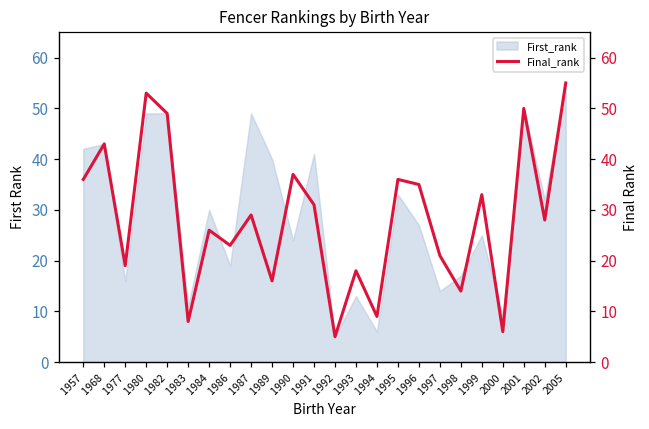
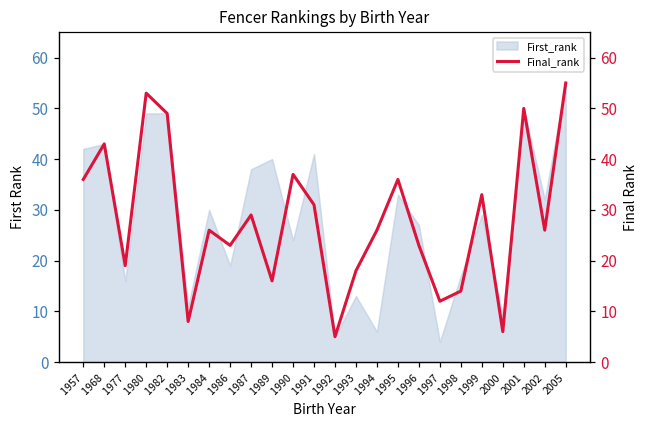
  {
    "First_rank": {
      "1957": 42,
      "1968": 43,
      "1977": 16,
      "1980": 49,
      "1982": 49,
      "1983": 11,
      "1984": 30,
      "1986": 19,
-     "1987": 49,
+     "1987": 38,
      "1989": 40,
      "1990": 24,
      "1991": 41,
      "1992": 5,
      "1993": 13,
      "1994": 6,
      "1995": 33,
      "1996": 27,
-     "1997": 14,
+     "1997": 4,
      "1998": 17,
-     "1999": 25,
+     "1999": 29,
      "2000": 9,
      "2001": 50,
      "2002": 32,
      "2005": 55
    },
    "Final_rank": {
      "1957": 36,
      "1968": 43,
      "1977": 19,
      "1980": 53,
      "1982": 49,
      "1983": 8,
      "1984": 26,
      "1986": 23,
      "1987": 29,
      "1989": 16,
      "1990": 37,
      "1991": 31,
      "1992": 5,
      "1993": 18,
-     "1994": 9,
+     "1994": 26,
      "1995": 36,
-     "1996": 35,
-     "1997": 21,
+     "1996": 23,
+     "1997": 12,
      "1998": 14,
      "1999": 33,
      "2000": 6,
      "2001": 50,
-     "2002": 28,
+     "2002": 26,
      "2005": 55
    }
  }
